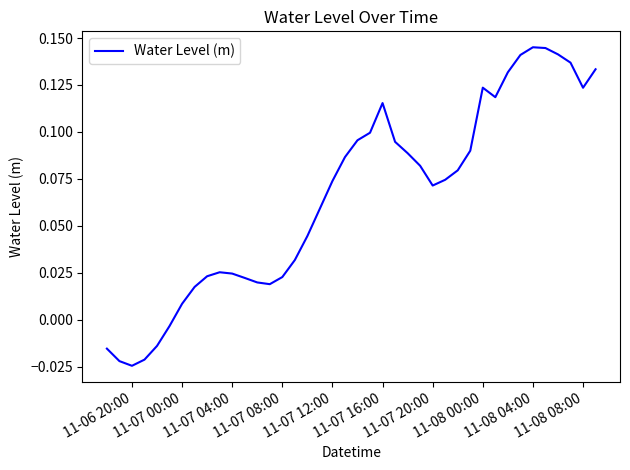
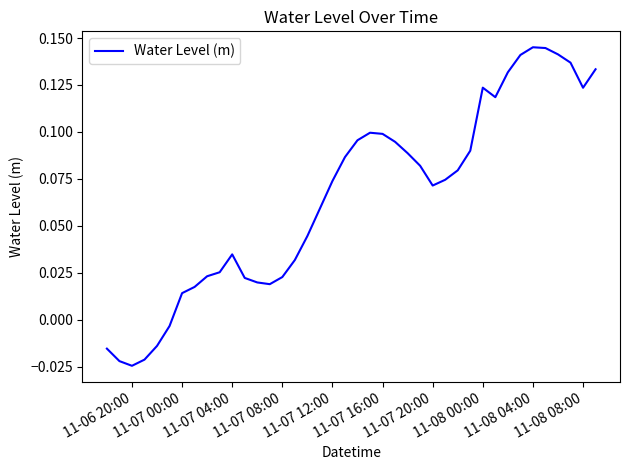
  {
    "11-06 20:00": -0.025,
-   "11-07 00:00": 0.008,
-   "11-07 04:00": 0.025,
+   "11-07 00:00": 0.014,
+   "11-07 04:00": 0.035,
    "11-07 08:00": 0.023,
    "11-07 12:00": 0.074,
-   "11-07 16:00": 0.115,
+   "11-07 16:00": 0.099,
    "11-07 20:00": 0.071,
    "11-08 00:00": 0.124,
    "11-08 04:00": 0.145,
    "11-08 08:00": 0.124
  }
